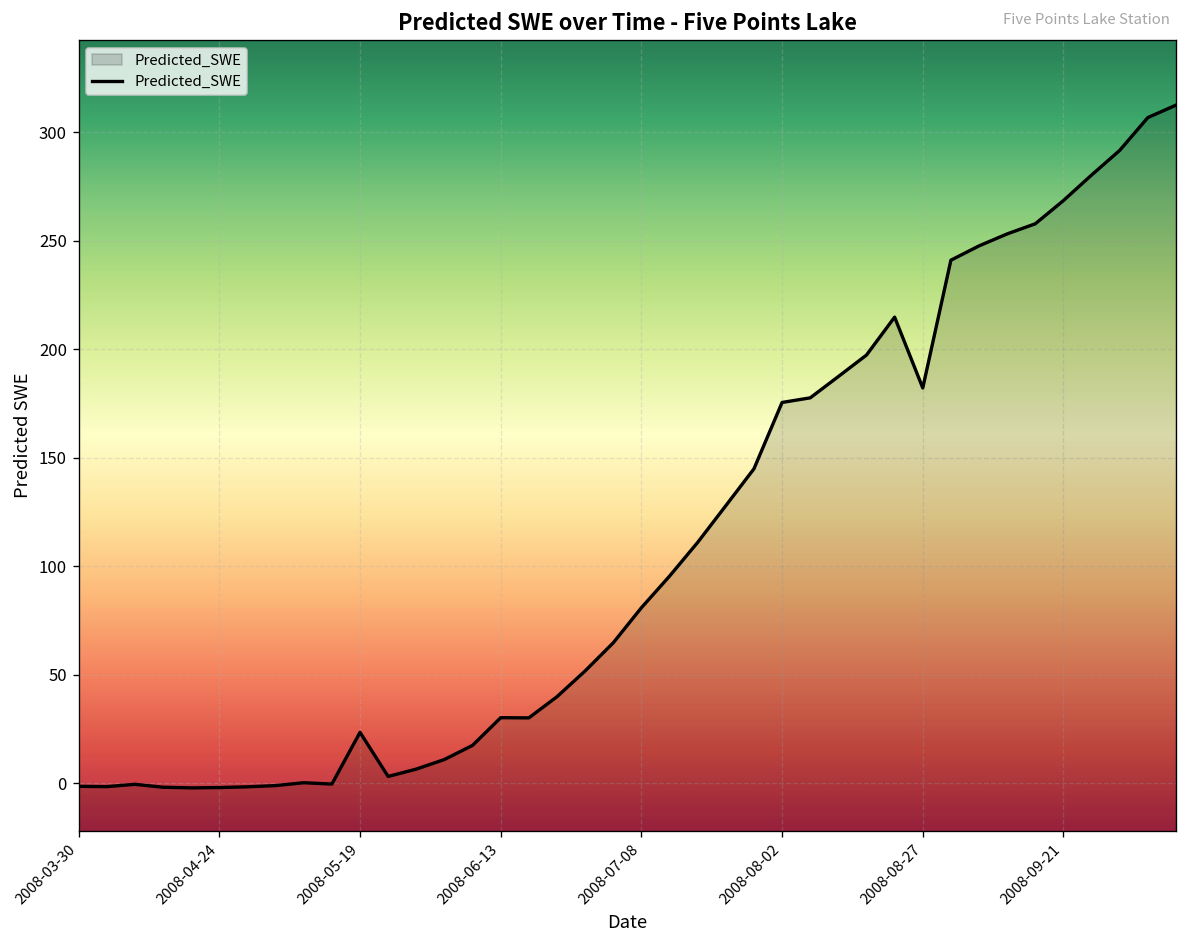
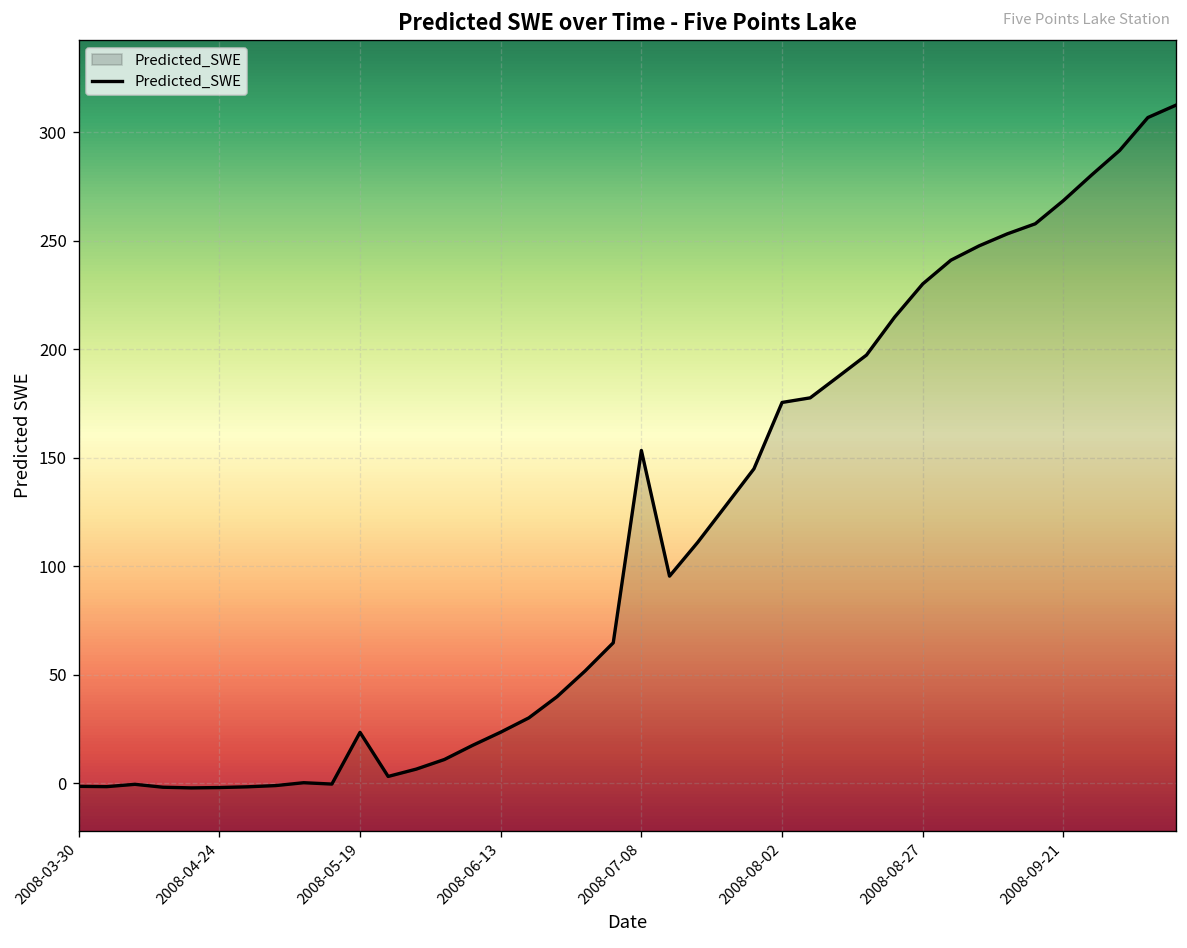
  {
    "2008-03-30": -1,
    "2008-04-24": -2,
    "2008-05-19": 24,
-   "2008-06-13": 30,
-   "2008-07-08": 81,
+   "2008-06-13": 24,
+   "2008-07-08": 153,
    "2008-08-02": 175,
-   "2008-08-27": 182,
+   "2008-08-27": 230,
    "2008-09-21": 268
  }
